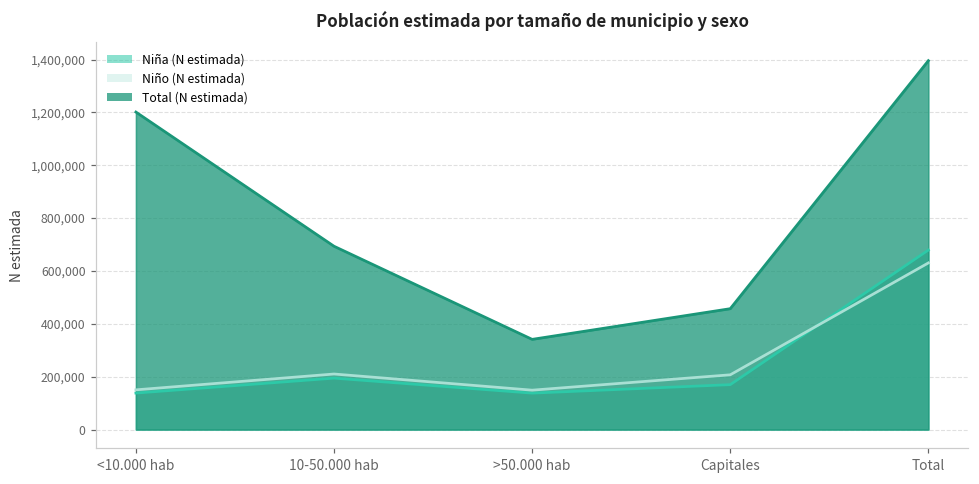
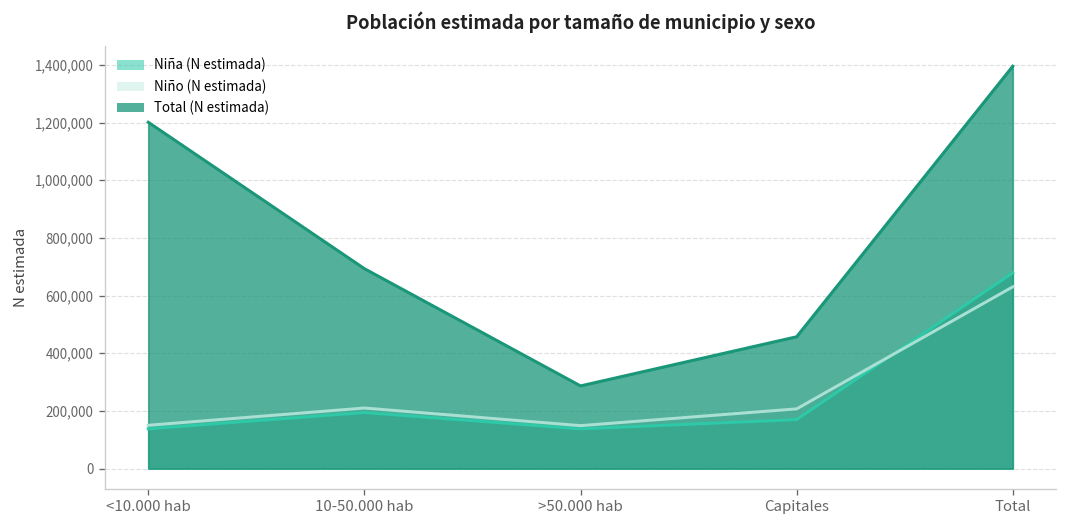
  {
    "Niña (N estimada)": {
      "<10.000 hab": "140,000",
      "10-50.000 hab": "190,000",
      ">50.000 hab": "140,000",
      "Capitales": "170,000",
      "Total": "680,000"
    },
    "Niño (N estimada)": {
      "<10.000 hab": "150,000",
      "10-50.000 hab": "210,000",
      ">50.000 hab": "150,000",
      "Capitales": "210,000",
      "Total": "630,000"
    },
    "Total (N estimada)": {
      "<10.000 hab": "1,200,000",
      "10-50.000 hab": "690,000",
-     ">50.000 hab": "340,000",
+     ">50.000 hab": "290,000",
      "Capitales": "460,000",
      "Total": "1,400,000"
    }
  }
